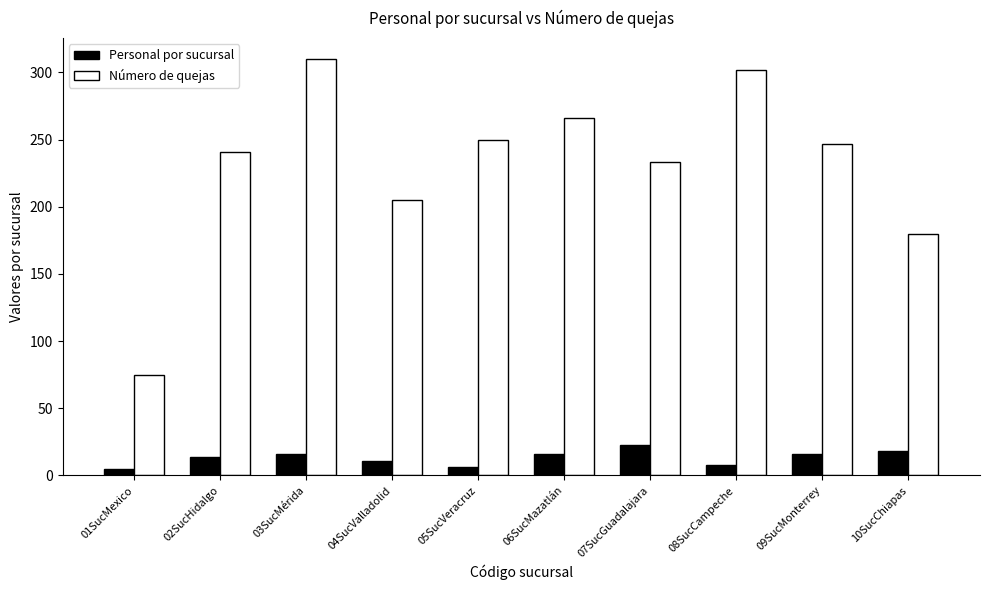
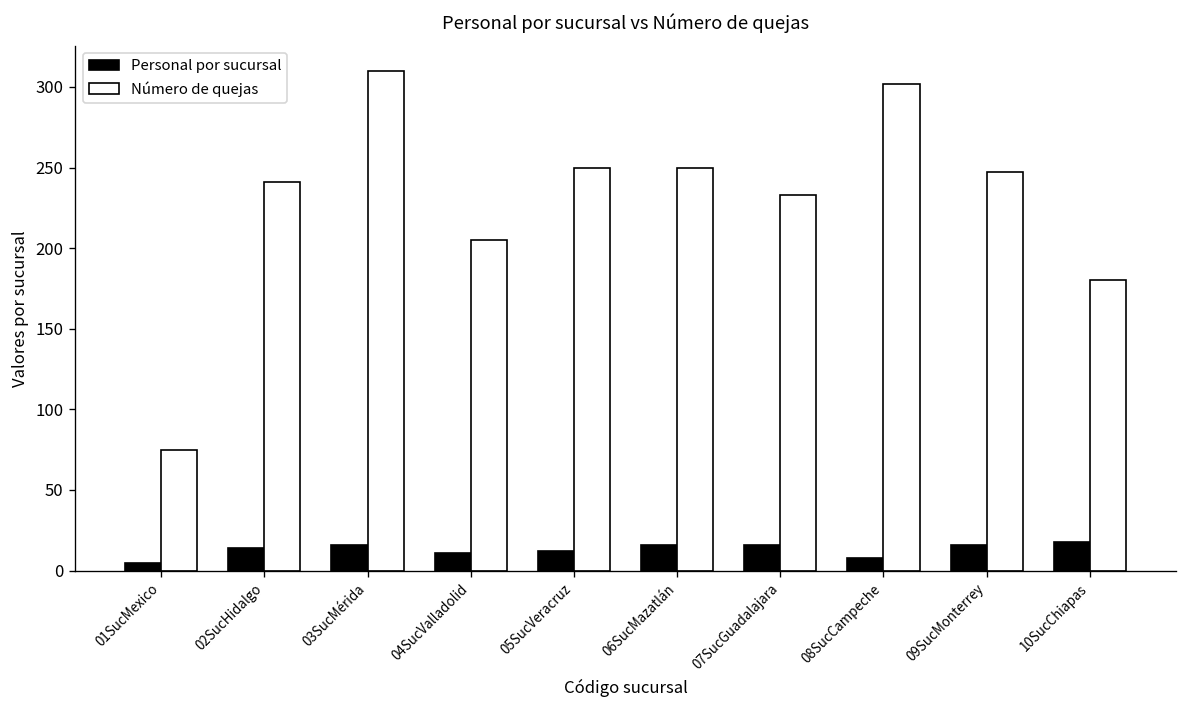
  {
    "Personal por sucursal": {
      "01SucMexico": 5,
      "02SucHidalgo": 14,
      "03SucMérida": 16,
      "04SucValladolid": 11,
-     "05SucVeracruz": 6,
+     "05SucVeracruz": 12,
      "06SucMazatlán": 16,
-     "07SucGuadalajara": 23,
+     "07SucGuadalajara": 16,
      "08SucCampeche": 8,
      "09SucMonterrey": 16,
      "10SucChiapas": 18
    },
    "Número de quejas": {
      "01SucMexico": 75,
      "02SucHidalgo": 241,
      "03SucMérida": 310,
      "04SucValladolid": 205,
      "05SucVeracruz": 250,
-     "06SucMazatlán": 266,
+     "06SucMazatlán": 250,
      "07SucGuadalajara": 233,
      "08SucCampeche": 302,
      "09SucMonterrey": 247,
      "10SucChiapas": 180
    }
  }
